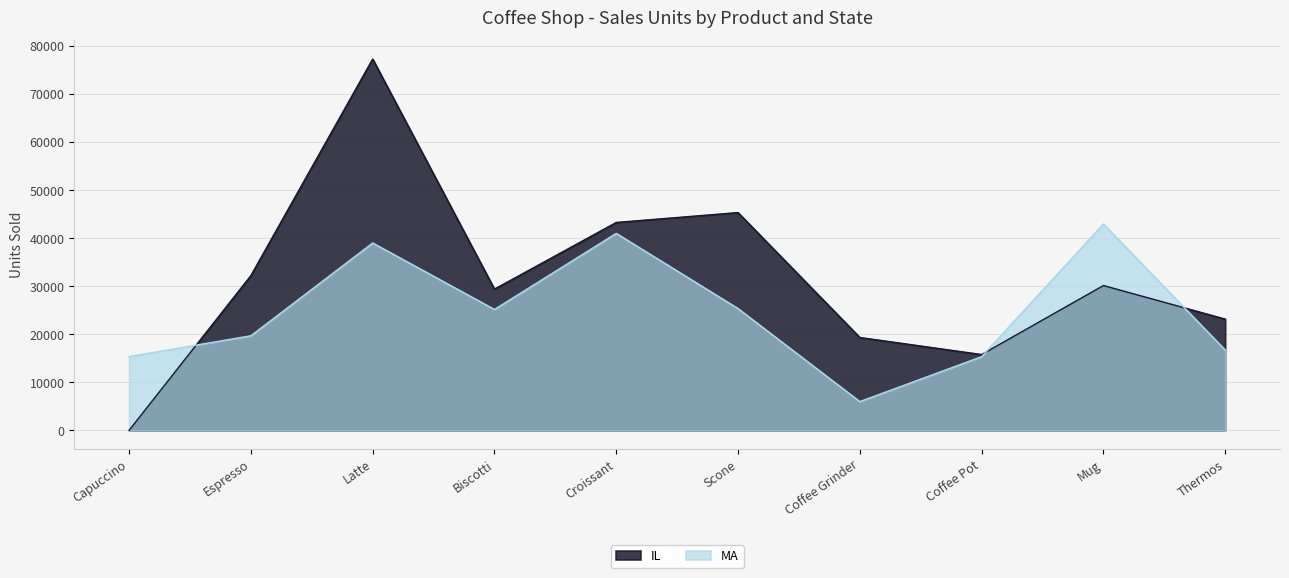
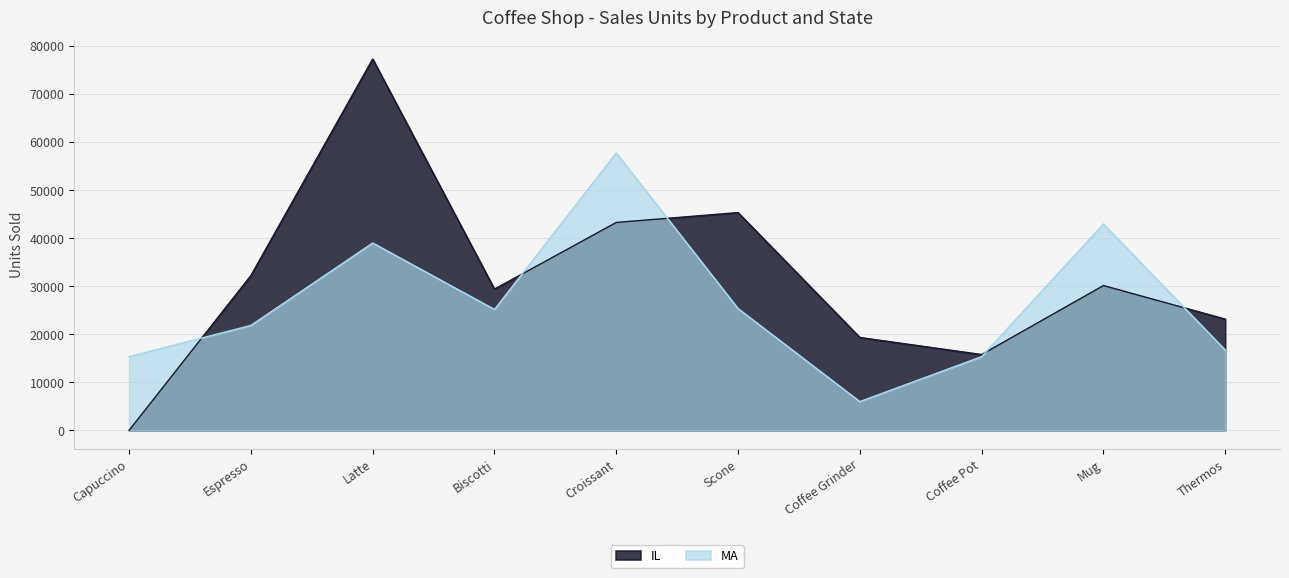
  {
    "IL": {
      "Capuccino": 0,
      "Espresso": 32000,
      "Latte": 77000,
      "Biscotti": 29000,
      "Croissant": 43000,
      "Scone": 45000,
      "Coffee Grinder": 19000,
      "Mug": 30000,
      "Thermos": 23000
    },
    "MA": {
      "Capuccino": 15000,
-     "Espresso": 20000,
+     "Espresso": 22000,
      "Latte": 39000,
      "Biscotti": 25000,
-     "Croissant": 41000,
+     "Croissant": 58000,
      "Scone": 25000,
      "Coffee Grinder": 6000,
      "Mug": 43000,
      "Thermos": 17000
    }
  }
